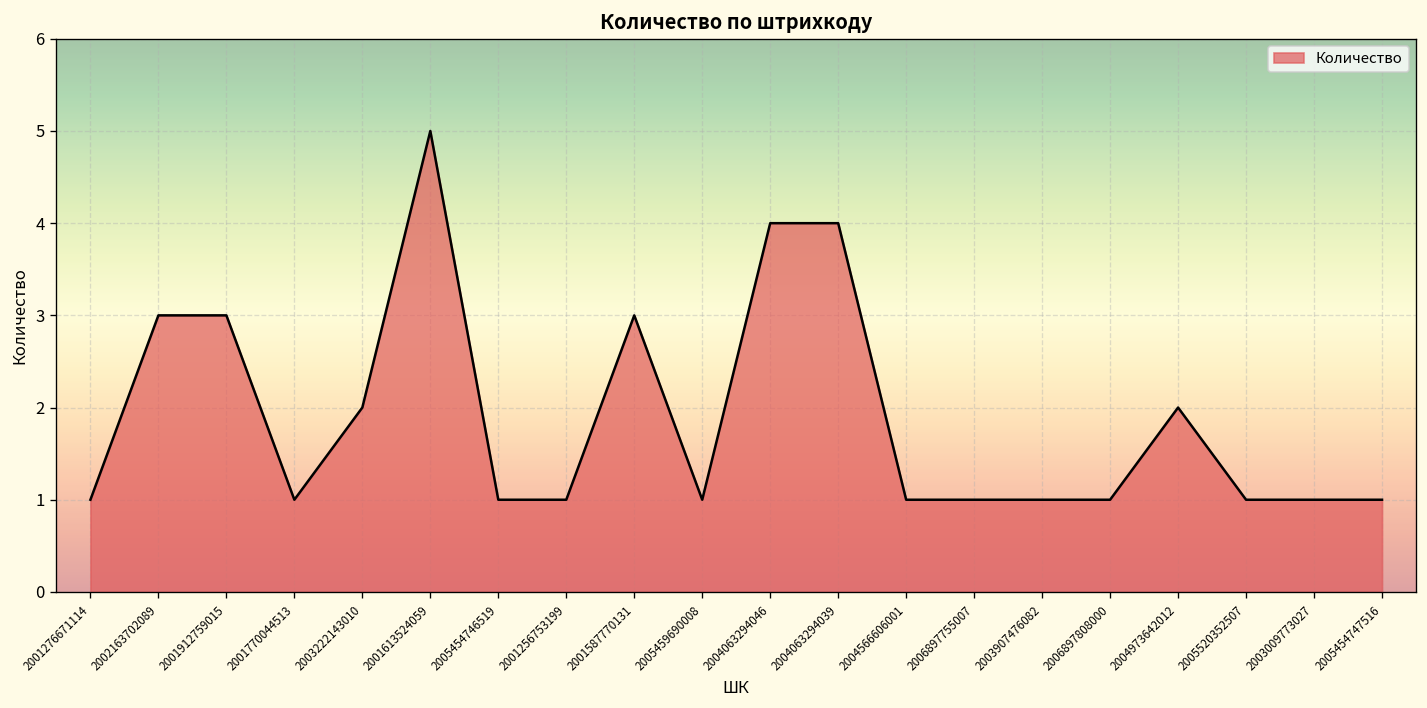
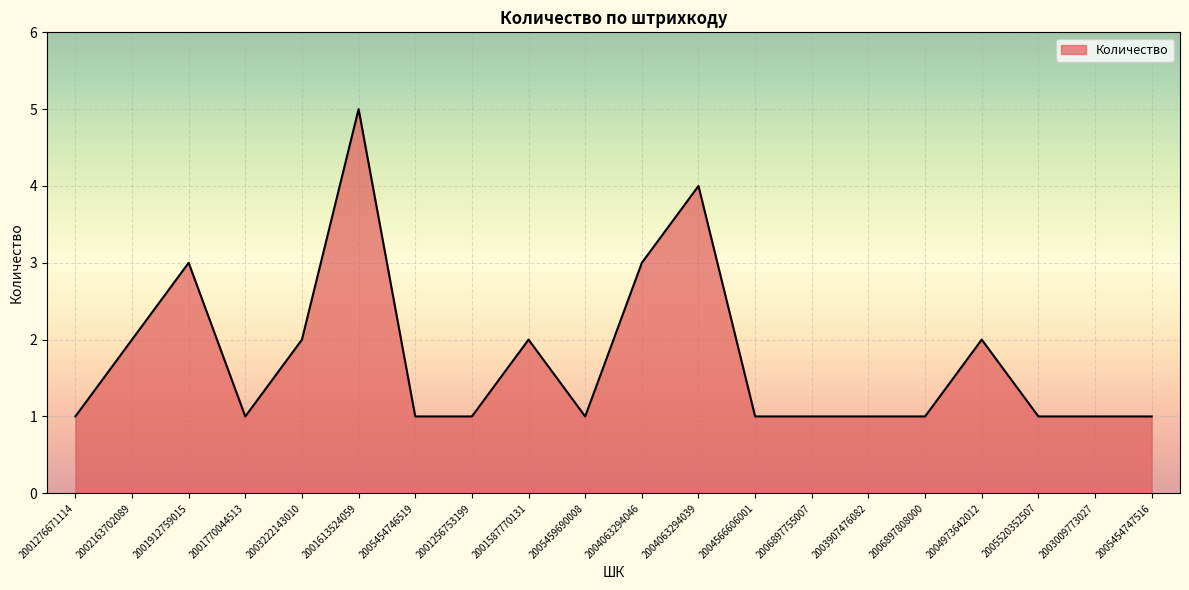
  {
    "2001276671114": 1,
-   "2002163702089": 3,
+   "2002163702089": 2,
    "2001912759015": 3,
    "2001770044513": 1,
    "2003222143010": 2,
    "2001613524059": 5,
    "2005454746519": 1,
    "2001256753199": 1,
-   "2001587770131": 3,
+   "2001587770131": 2,
    "2005459690008": 1,
-   "2004063294046": 4,
+   "2004063294046": 3,
    "2004063294039": 4,
    "2004566606001": 1,
    "2006897755007": 1,
    "2003907476082": 1,
    "2006897808000": 1,
    "2004973642012": 2,
    "2005520352507": 1,
    "2003009773027": 1,
    "2005454747516": 1
  }
